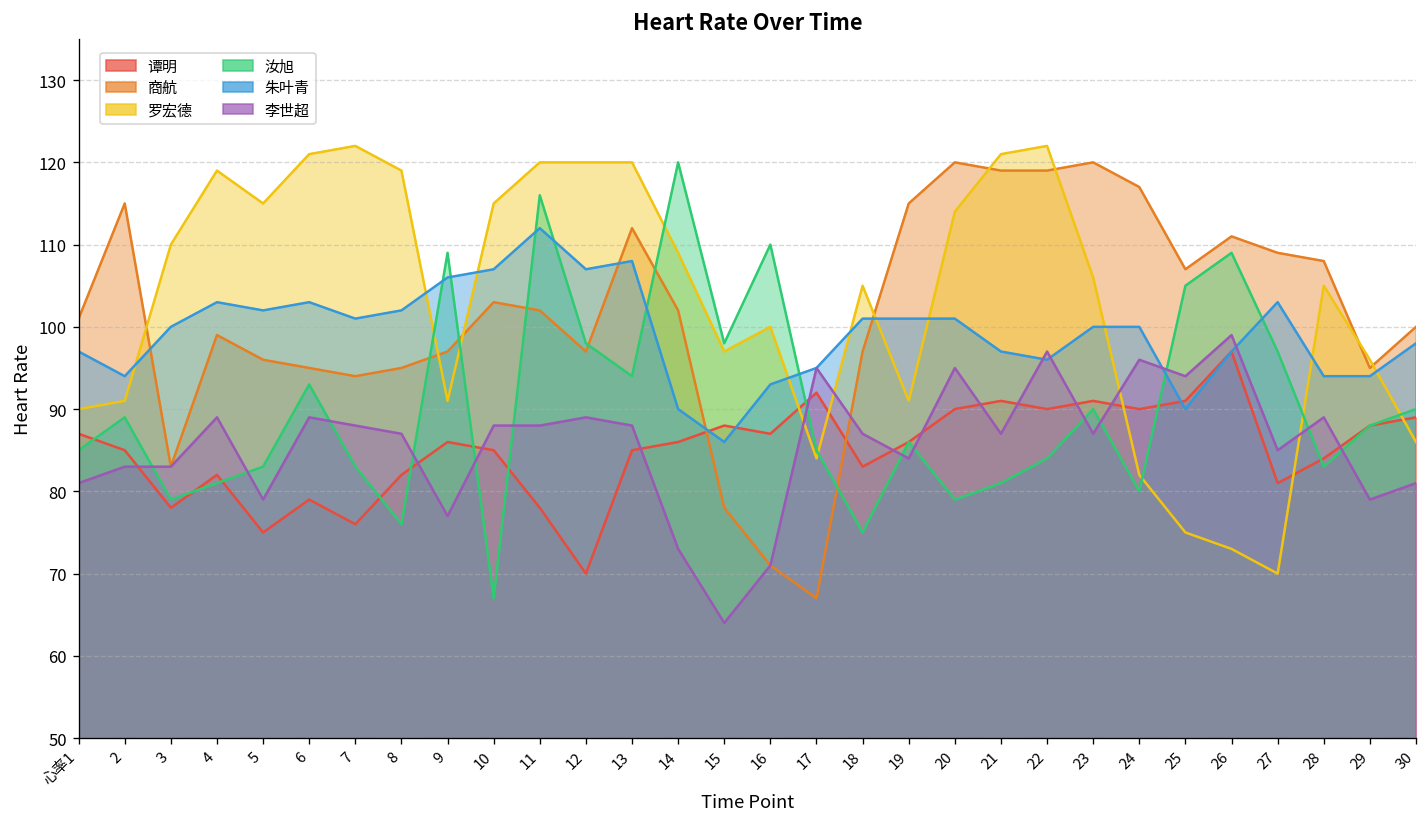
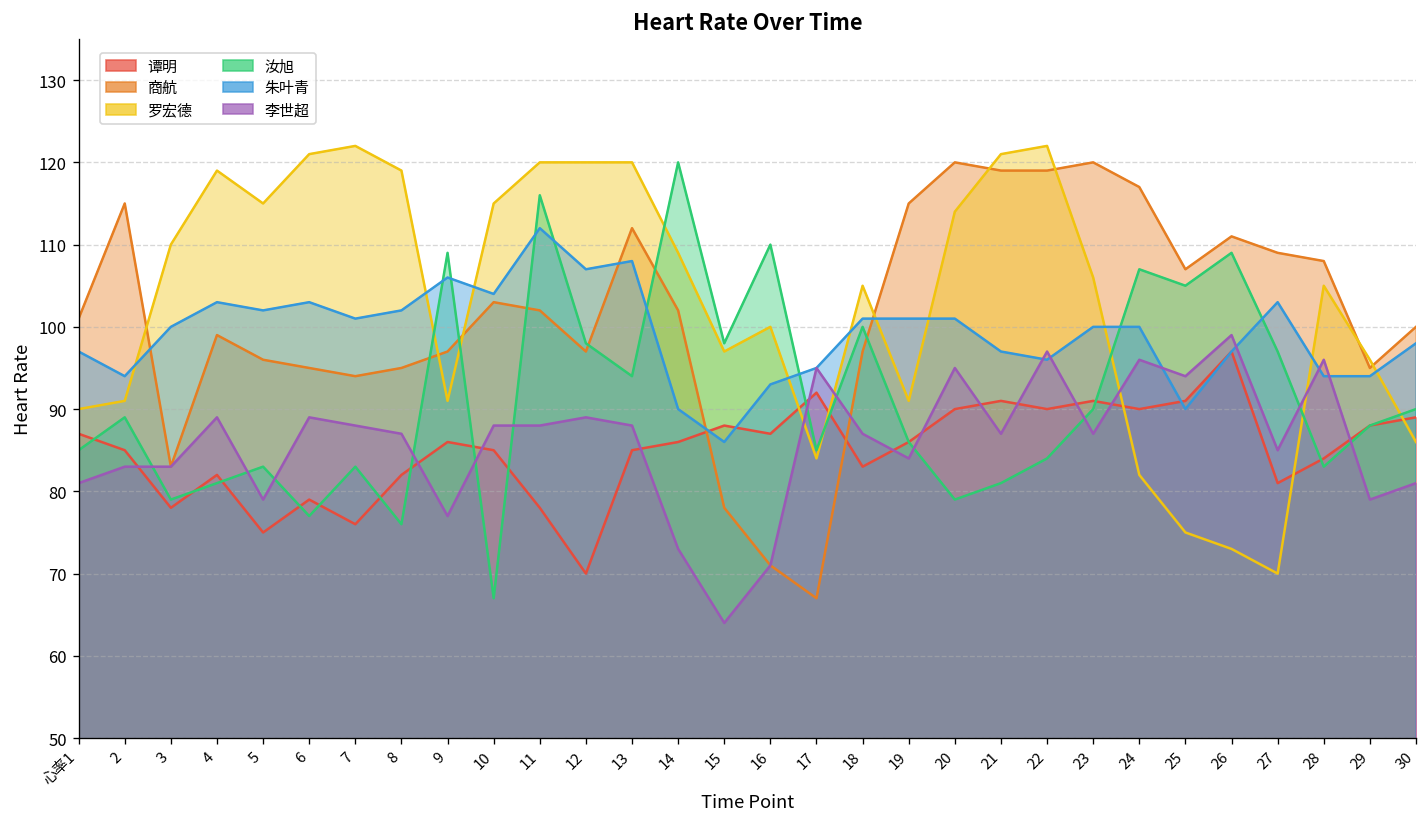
  {
    "汝旭": {
      "心率1": 85,
      "2": 89,
      "3": 79,
      "4": 81,
      "5": 83,
-     "6": 93,
+     "6": 77,
      "7": 83,
      "8": 76,
      "9": 109,
      "10": 67,
      "11": 116,
      "12": 98,
      "13": 94,
      "14": 120,
      "15": 98,
      "16": 110,
      "17": 85,
-     "18": 75,
+     "18": 100,
      "20": 79,
      "21": 81,
      "22": 84,
      "23": 90,
-     "24": 80,
+     "24": 107,
      "25": 105,
      "26": 109,
      "27": 97,
      "28": 83,
      "30": 90
    },
    "朱叶青": {
      "心率1": 97,
      "2": 94,
      "3": 100,
      "4": 103,
      "5": 102,
      "6": 103,
      "7": 101,
      "8": 102,
      "9": 106,
-     "10": 107,
+     "10": 104,
      "11": 112,
      "12": 107,
      "13": 108,
      "14": 90,
      "15": 86,
      "16": 93,
      "18": 101,
      "19": 101,
      "20": 101,
      "21": 97,
      "22": 96,
      "23": 100,
      "24": 100,
      "25": 90,
      "27": 103,
      "28": 94,
      "29": 94,
      "30": 98
    },
    "李世超": {
      "心率1": 81,
      "2": 83,
      "4": 89,
      "5": 79,
      "6": 89,
      "7": 88,
      "8": 87,
      "9": 77,
      "10": 88,
      "11": 88,
      "12": 89,
      "13": 88,
      "14": 73,
      "15": 64,
      "18": 87,
      "19": 84,
      "20": 95,
      "21": 87,
      "22": 97,
      "23": 87,
      "24": 96,
      "25": 94,
      "26": 99,
      "27": 85,
-     "28": 89,
+     "28": 96,
      "29": 79,
      "30": 81
    }
  }
